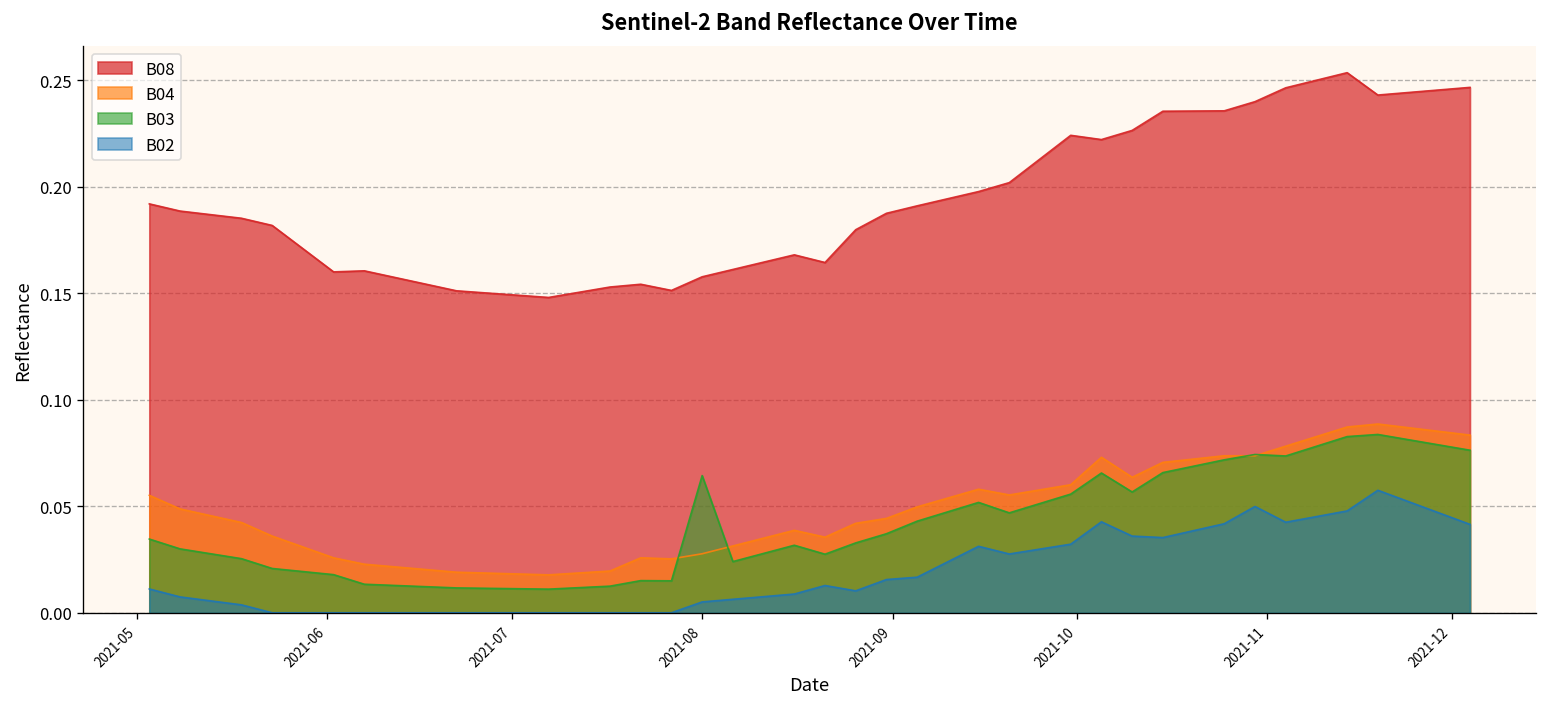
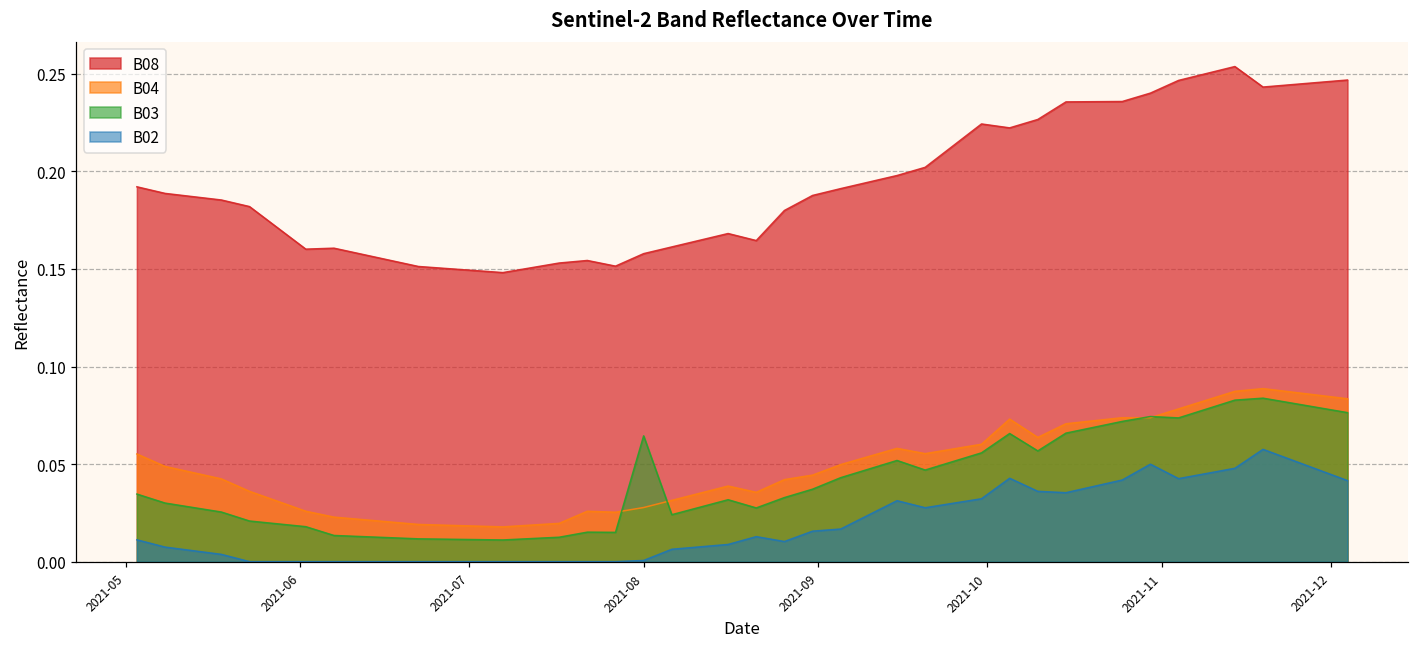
  {
    "B08": {
      "2021-08": 0.158
    },
    "B04": {
      "2021-08": 0.028
    },
    "B03": {
      "2021-08": 0.065
    },
    "B02": {
-     "2021-08": 0.005
+     "2021-08": 0.001
    }
  }
